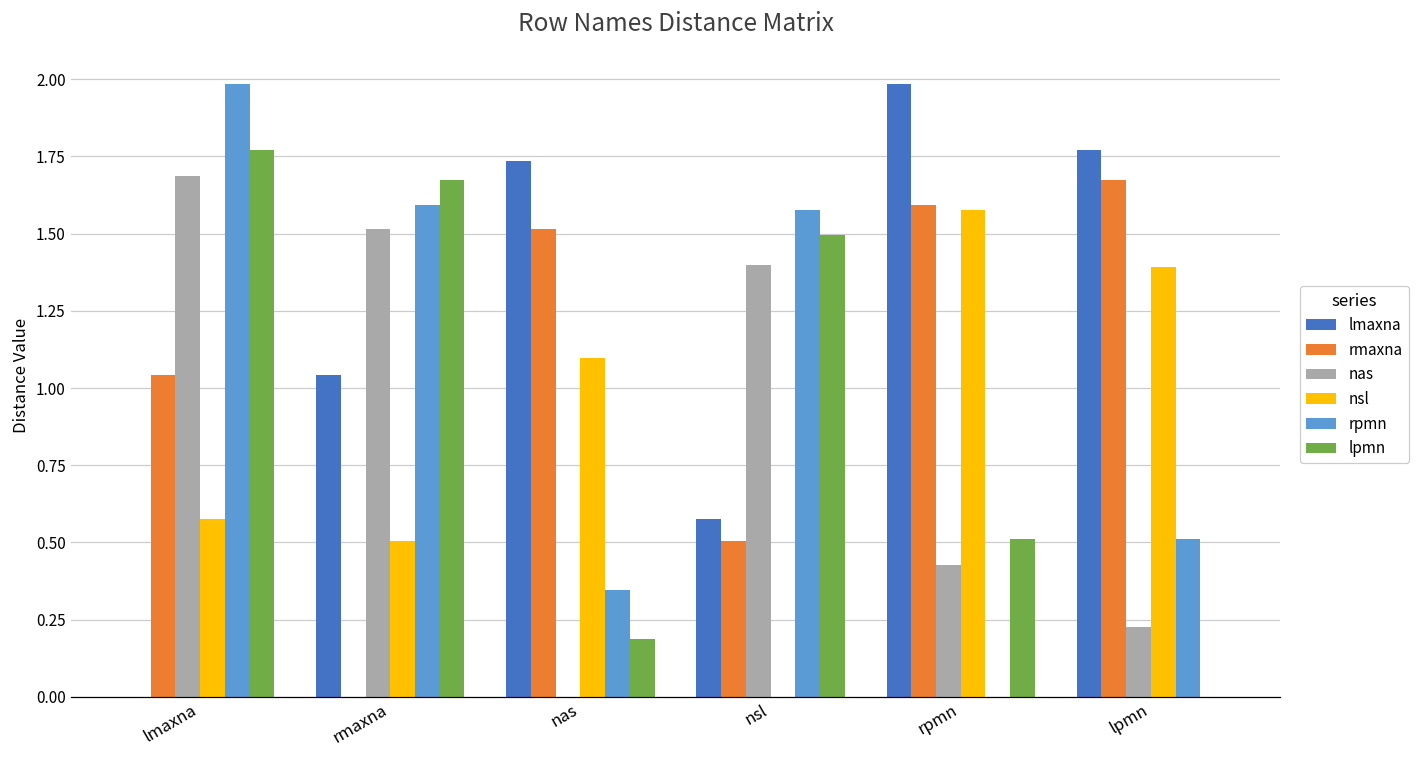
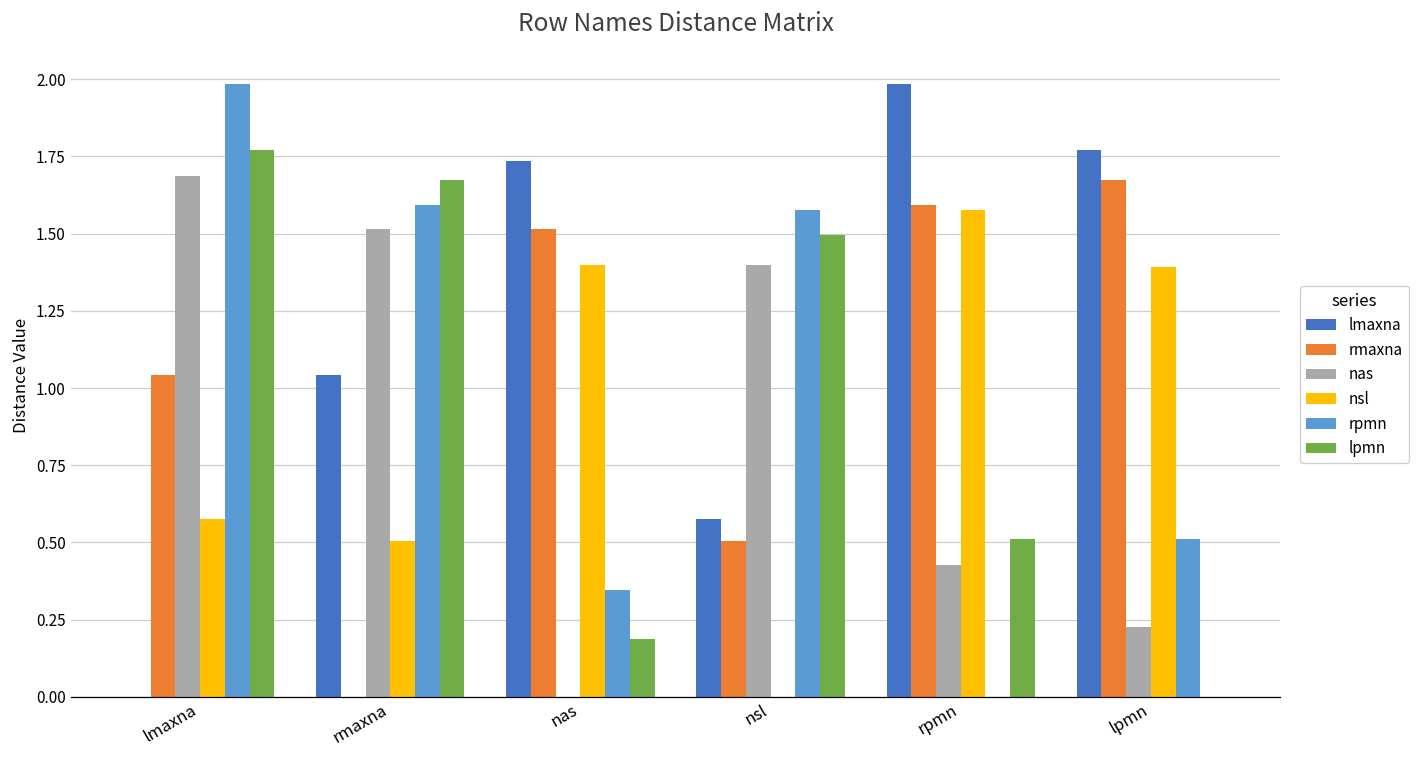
  {
    "rmaxna": {
      "lmaxna": 1.04,
      "rmaxna": 0.00,
      "nas": 1.52,
      "nsl": 0.50,
      "rpmn": 1.59,
      "lpmn": 1.67
    },
    "nas": {
      "lmaxna": 1.69,
      "rmaxna": 1.52,
      "nas": 0.00,
      "nsl": 1.40,
      "rpmn": 0.43,
      "lpmn": 0.23
    },
    "nsl": {
      "lmaxna": 0.58,
      "rmaxna": 0.50,
-     "nas": 1.10,
+     "nas": 1.40,
      "nsl": 0.00,
      "rpmn": 1.58,
      "lpmn": 1.39
    },
    "lpmn": {
      "lmaxna": 1.77,
      "rmaxna": 1.67,
      "nas": 0.19,
      "nsl": 1.50,
      "rpmn": 0.51,
      "lpmn": 0.00
    }
  }
